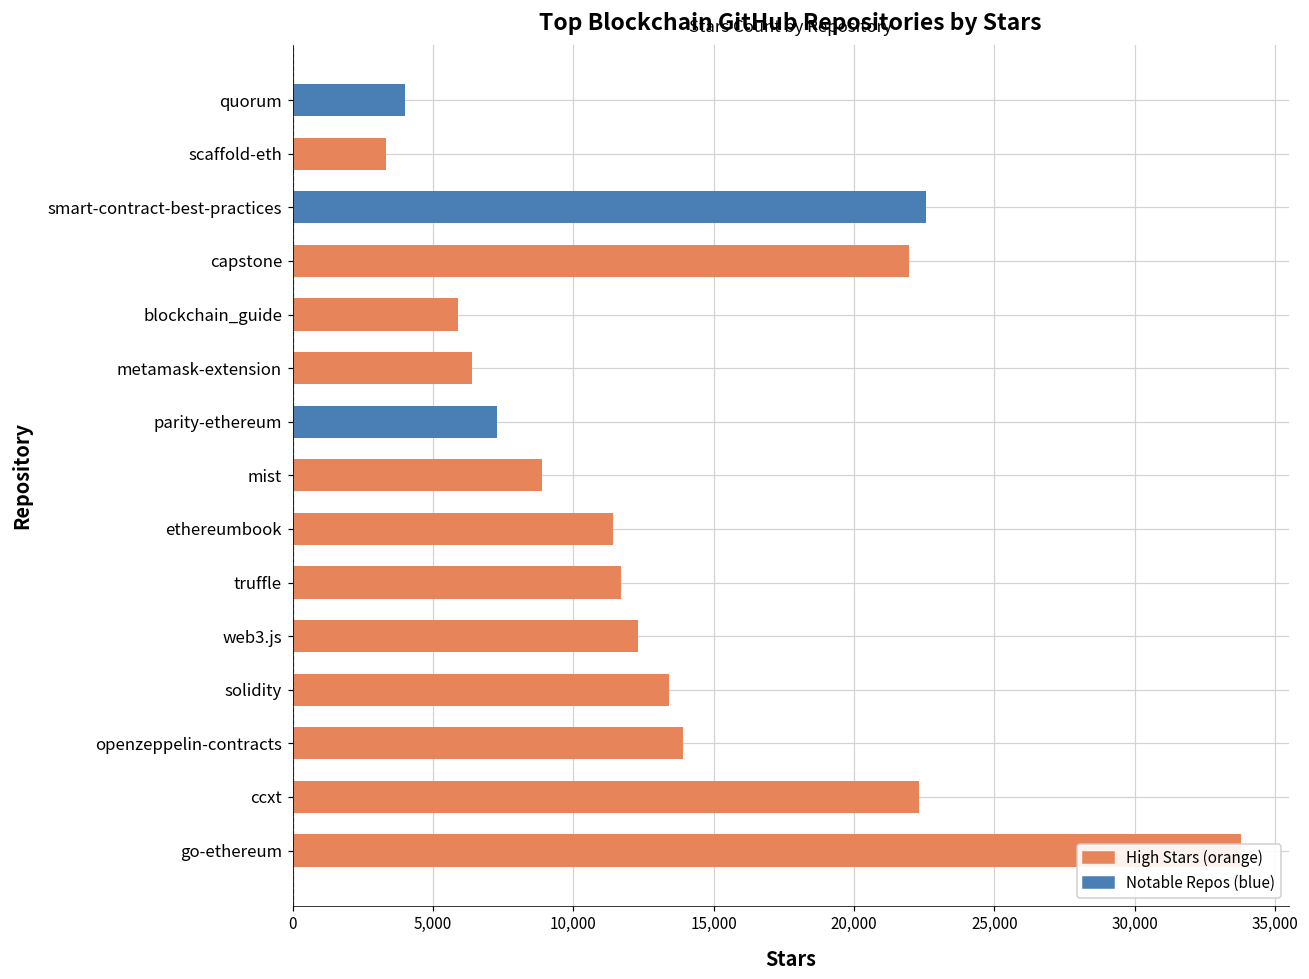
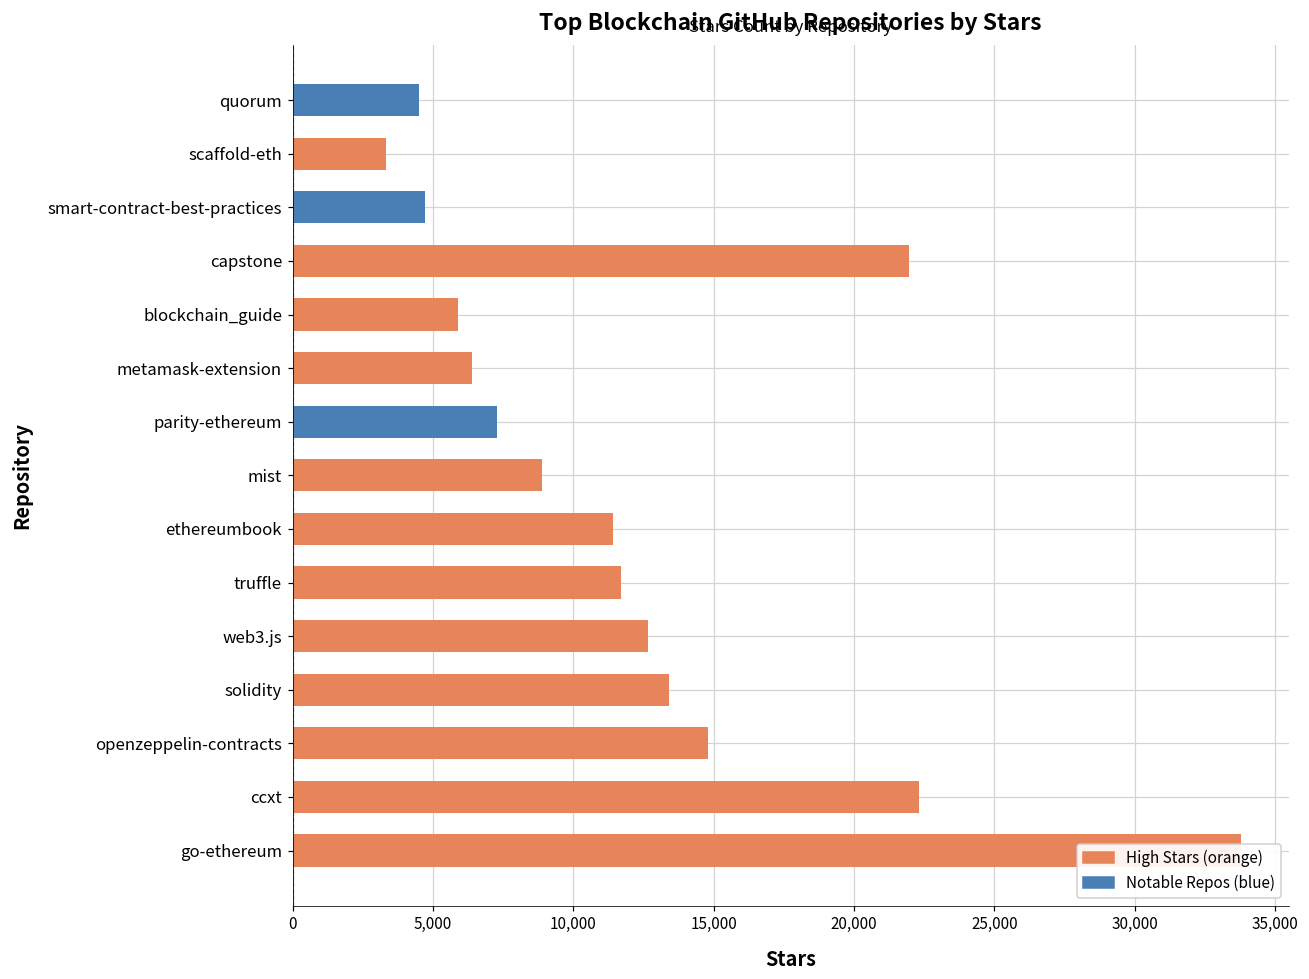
  {
-   "quorum": "4,000",
+   "quorum": "4,500",
    "scaffold-eth": "3,300",
-   "smart-contract-best-practices": "22,600",
+   "smart-contract-best-practices": "4,700",
    "capstone": "22,000",
    "blockchain_guide": "5,900",
    "metamask-extension": "6,400",
    "parity-ethereum": "7,300",
    "mist": "8,900",
    "ethereumbook": "11,400",
    "truffle": "11,700",
-   "web3.js": "12,300",
+   "web3.js": "12,600",
    "solidity": "13,400",
-   "openzeppelin-contracts": "13,900",
+   "openzeppelin-contracts": "14,800",
    "ccxt": "22,300"
  }
